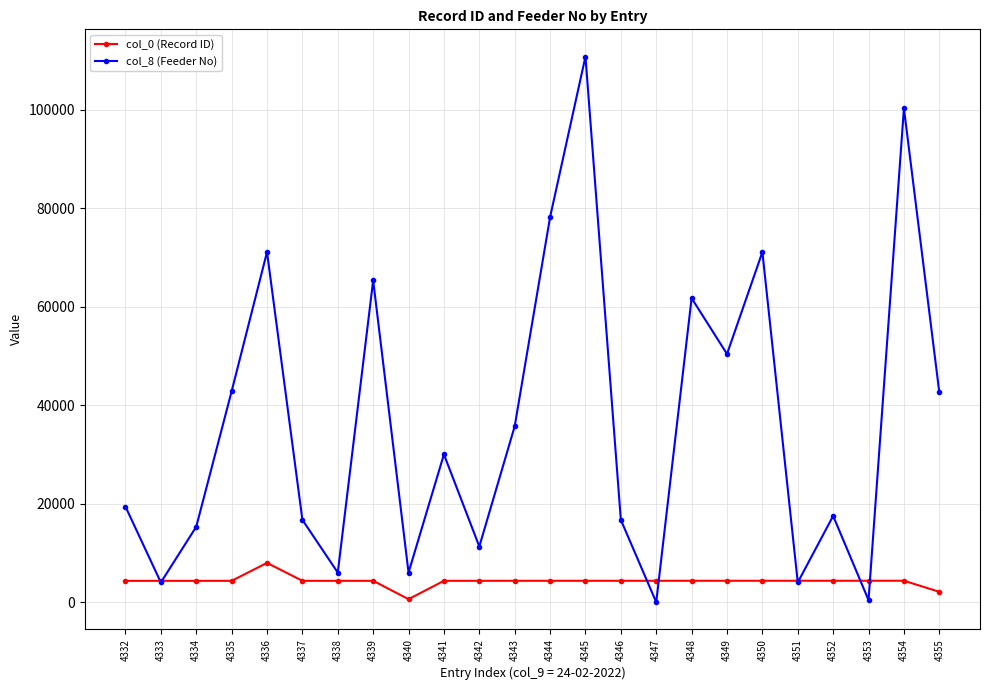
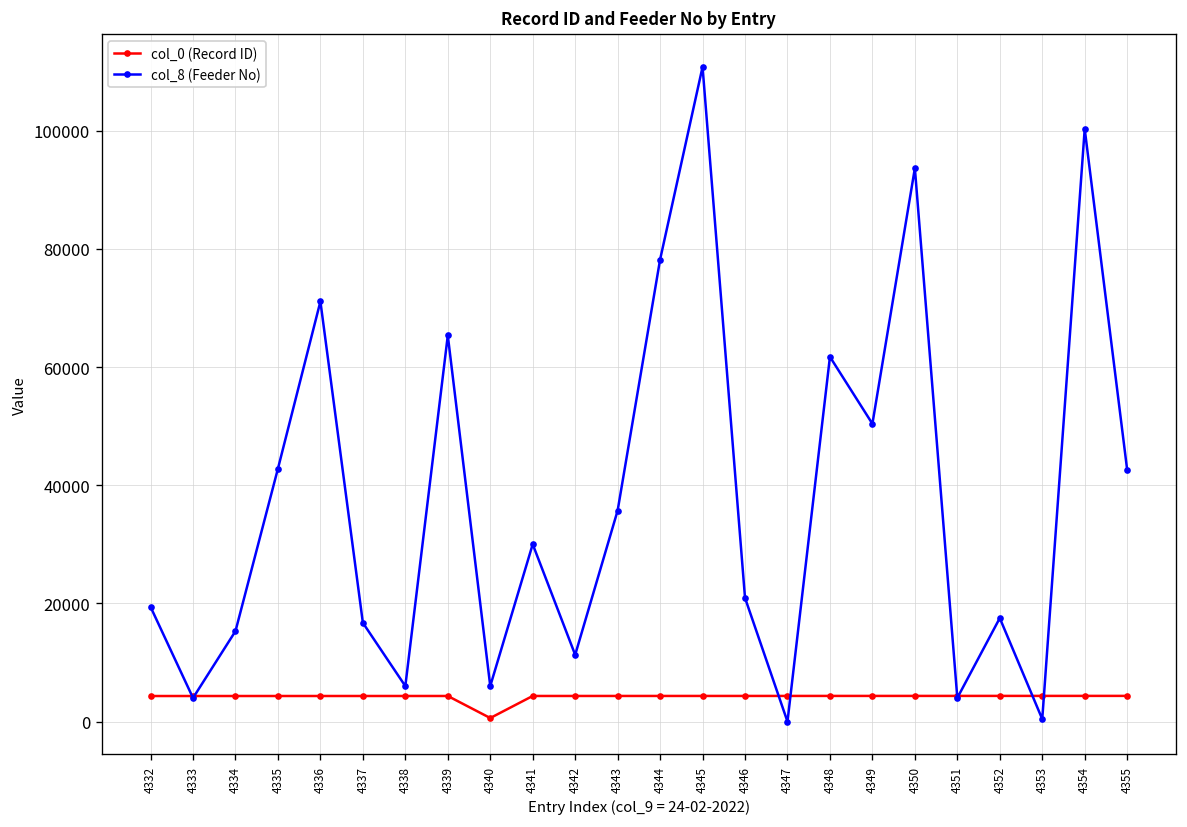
  {
    "col_0 (Record ID)": {
      "4332": 4000,
      "4334": 4000,
      "4335": 4000,
-     "4336": 8000,
+     "4336": 4000,
      "4337": 4000,
      "4338": 4000,
      "4339": 4000,
      "4340": 1000,
      "4341": 4000,
      "4342": 4000,
      "4343": 4000,
      "4344": 4000,
      "4345": 4000,
      "4346": 4000,
      "4347": 4000,
      "4348": 4000,
      "4349": 4000,
      "4350": 4000,
      "4352": 4000,
      "4353": 4000,
      "4354": 4000,
-     "4355": 2000
+     "4355": 4000
    },
    "col_8 (Feeder No)": {
      "4332": 19000,
      "4334": 15000,
      "4335": 43000,
      "4336": 71000,
      "4337": 17000,
      "4338": 6000,
      "4339": 65000,
      "4340": 6000,
      "4341": 30000,
      "4342": 11000,
      "4343": 36000,
      "4344": 78000,
      "4345": 111000,
-     "4346": 17000,
+     "4346": 21000,
      "4347": 0,
      "4348": 62000,
      "4349": 50000,
-     "4350": 71000,
+     "4350": 94000,
      "4352": 18000,
      "4353": 0,
      "4354": 100000,
      "4355": 43000
    }
  }
